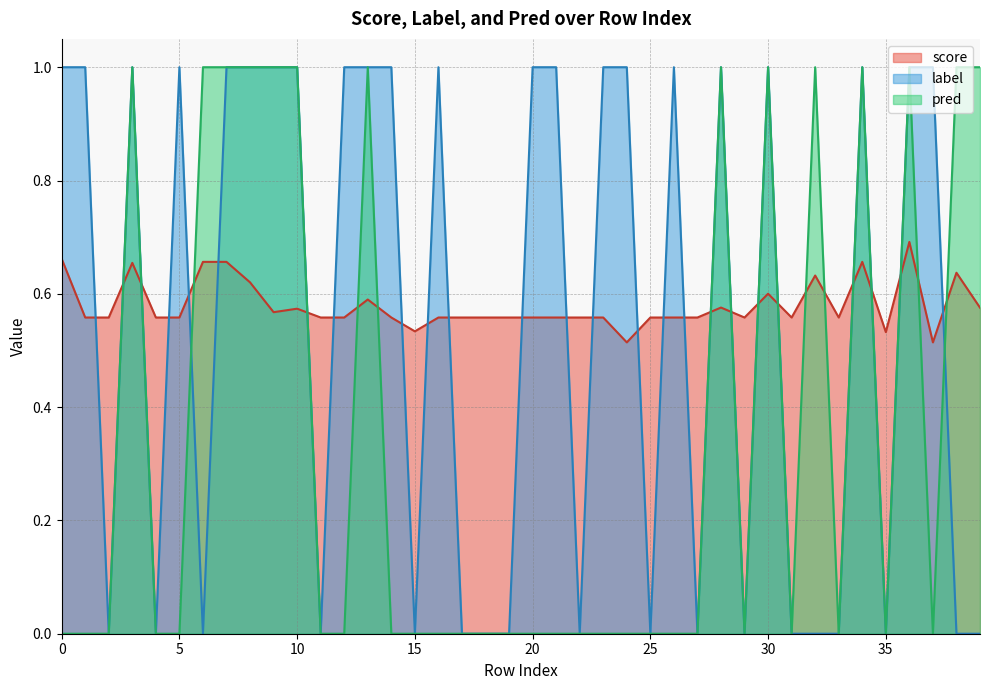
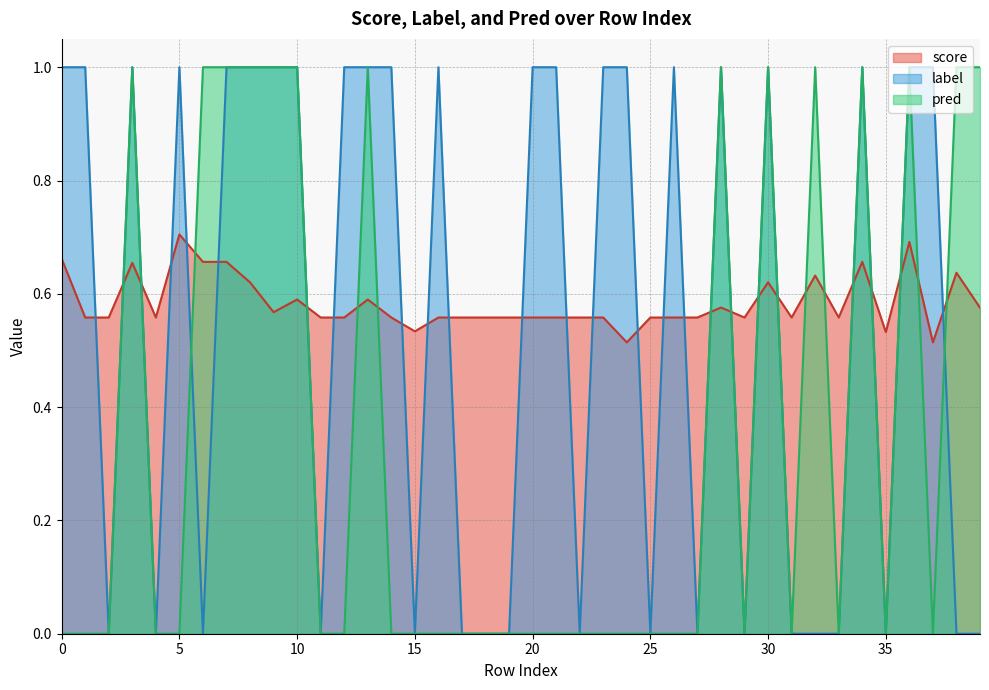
  {
    "score": {
      "0": 0.66,
-     "5": 0.56,
-     "10": 0.57,
+     "5": 0.70,
+     "10": 0.59,
      "15": 0.53,
      "20": 0.56,
      "25": 0.56,
-     "30": 0.60,
+     "30": 0.62,
      "35": 0.53
    },
    "label": {
      "0": 1.00,
      "5": 1.00,
      "20": 1.00
    },
    "pred": {
      "0": 0.00,
      "5": 0.00,
      "20": 0.00
    }
  }
